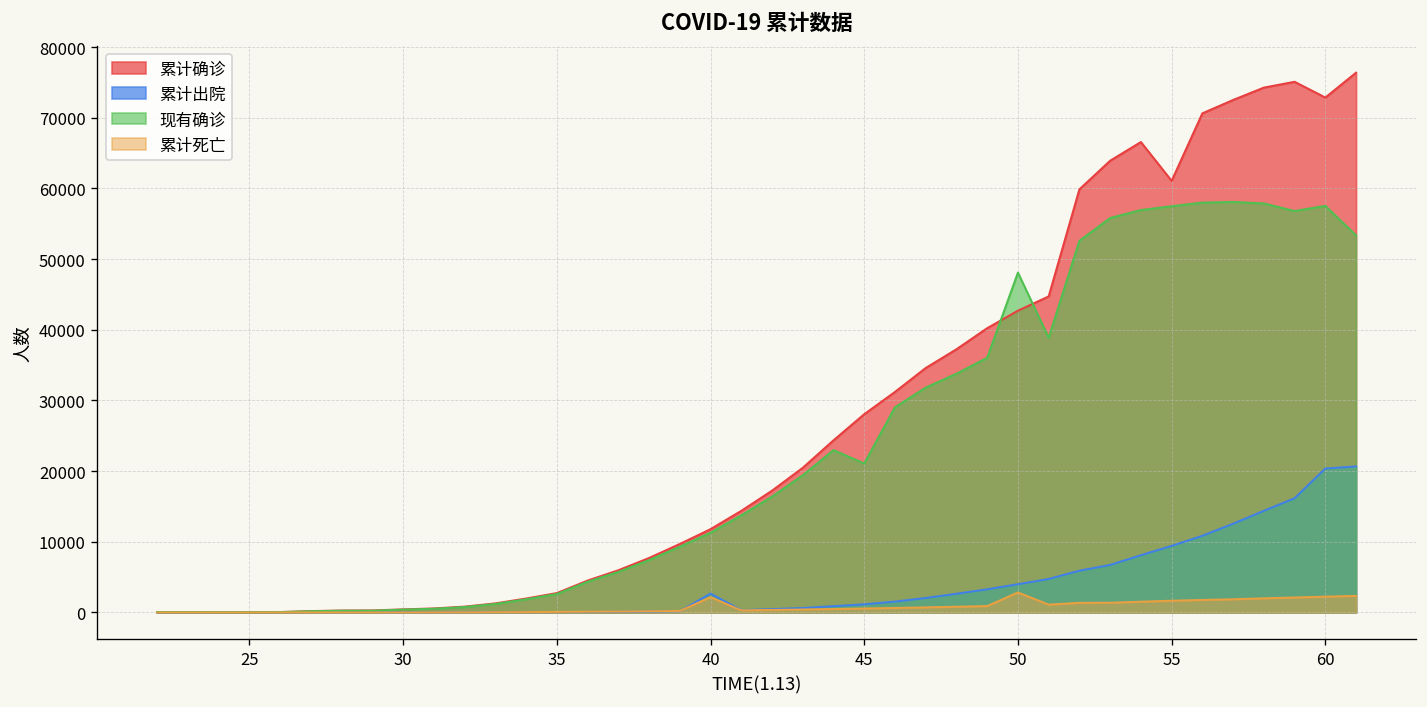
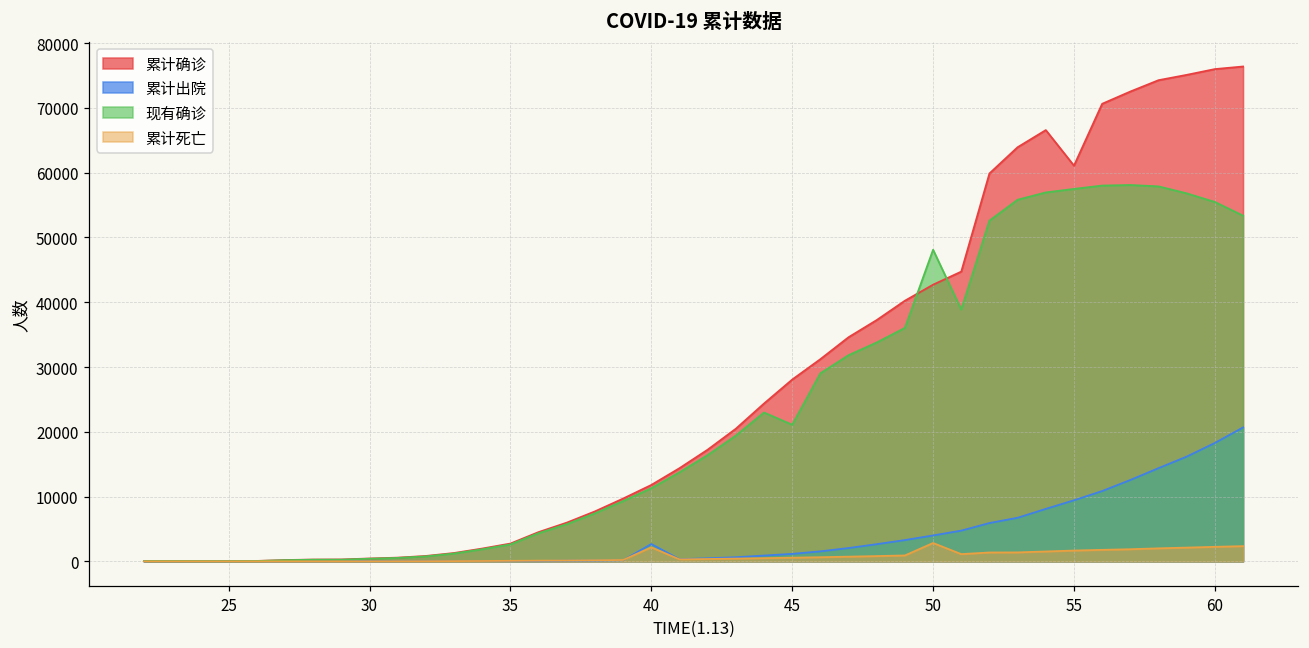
  {
    "累计确诊": {
      "40": 12000,
      "45": 28000,
      "50": 43000,
      "55": 61000,
-     "60": 73000
+     "60": 76000
    },
    "累计出院": {
      "40": 3000,
      "45": 1000,
      "50": 4000,
      "55": 9000,
-     "60": 20000
+     "60": 18000
    },
    "现有确诊": {
      "40": 11000,
      "45": 21000,
      "50": 48000,
      "55": 57000,
-     "60": 58000
+     "60": 55000
    },
    "累计死亡": {
      "40": 2000,
      "45": 1000,
      "50": 3000,
      "55": 2000,
      "60": 2000
    }
  }
